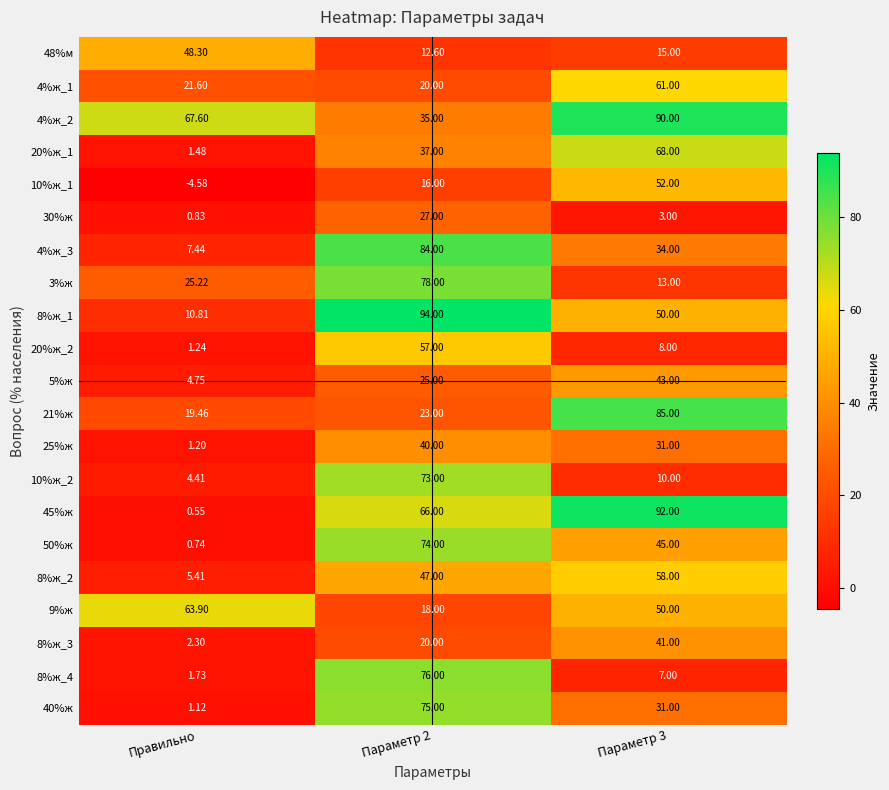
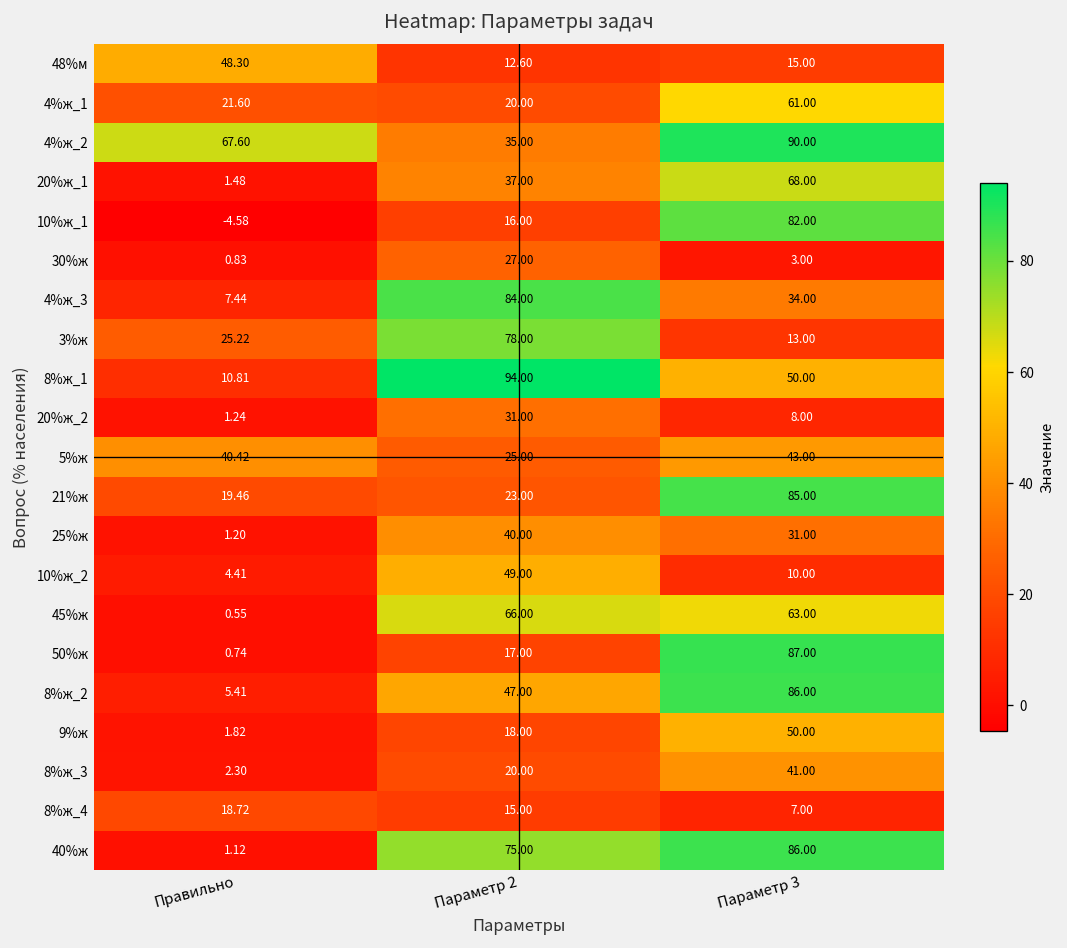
  {
    "48%м": {
      "Правильно": 48.30,
      "Параметр 2": 12.60,
      "Параметр 3": 15.00
    },
    "4%ж_1": {
      "Правильно": 21.60,
      "Параметр 2": 20.00,
      "Параметр 3": 61.00
    },
    "4%ж_2": {
      "Правильно": 67.60,
      "Параметр 2": 35.00,
      "Параметр 3": 90.00
    },
    "20%ж_1": {
      "Правильно": 1.48,
      "Параметр 2": 37.00,
      "Параметр 3": 68.00
    },
    "10%ж_1": {
      "Правильно": -4.58,
      "Параметр 2": 16.00,
-     "Параметр 3": 52.00
+     "Параметр 3": 82.00
    },
    "30%ж": {
      "Правильно": 0.83,
      "Параметр 2": 27.00,
      "Параметр 3": 3.00
    },
    "4%ж_3": {
      "Правильно": 7.44,
      "Параметр 2": 84.00,
      "Параметр 3": 34.00
    },
    "3%ж": {
      "Правильно": 25.22,
      "Параметр 2": 78.00,
      "Параметр 3": 13.00
    },
    "8%ж_1": {
      "Правильно": 10.81,
      "Параметр 2": 94.00,
      "Параметр 3": 50.00
    },
    "20%ж_2": {
      "Правильно": 1.24,
-     "Параметр 2": 57.00,
+     "Параметр 2": 31.00,
      "Параметр 3": 8.00
    },
    "5%ж": {
-     "Правильно": 4.75,
+     "Правильно": 40.42,
      "Параметр 2": 25.00,
      "Параметр 3": 43.00
    },
    "21%ж": {
      "Правильно": 19.46,
      "Параметр 2": 23.00,
      "Параметр 3": 85.00
    },
    "25%ж": {
      "Правильно": 1.20,
      "Параметр 2": 40.00,
      "Параметр 3": 31.00
    },
    "10%ж_2": {
      "Правильно": 4.41,
-     "Параметр 2": 73.00,
+     "Параметр 2": 49.00,
      "Параметр 3": 10.00
    },
    "45%ж": {
      "Правильно": 0.55,
      "Параметр 2": 66.00,
-     "Параметр 3": 92.00
+     "Параметр 3": 63.00
    },
    "50%ж": {
      "Правильно": 0.74,
-     "Параметр 2": 74.00,
-     "Параметр 3": 45.00
+     "Параметр 2": 17.00,
+     "Параметр 3": 87.00
    },
    "8%ж_2": {
      "Правильно": 5.41,
      "Параметр 2": 47.00,
-     "Параметр 3": 58.00
+     "Параметр 3": 86.00
    },
    "9%ж": {
-     "Правильно": 63.90,
+     "Правильно": 1.82,
      "Параметр 2": 18.00,
      "Параметр 3": 50.00
    },
    "8%ж_3": {
      "Правильно": 2.30,
      "Параметр 2": 20.00,
      "Параметр 3": 41.00
    },
    "8%ж_4": {
-     "Правильно": 1.73,
-     "Параметр 2": 76.00,
+     "Правильно": 18.72,
+     "Параметр 2": 15.00,
      "Параметр 3": 7.00
    },
    "40%ж": {
      "Правильно": 1.12,
      "Параметр 2": 75.00,
-     "Параметр 3": 31.00
+     "Параметр 3": 86.00
    }
  }
